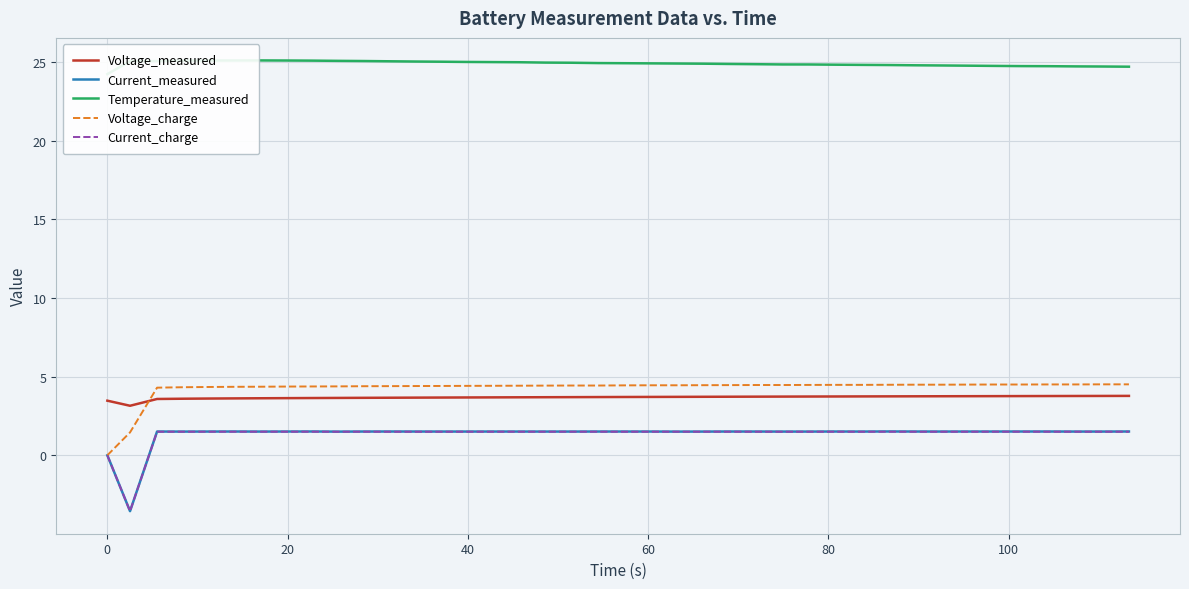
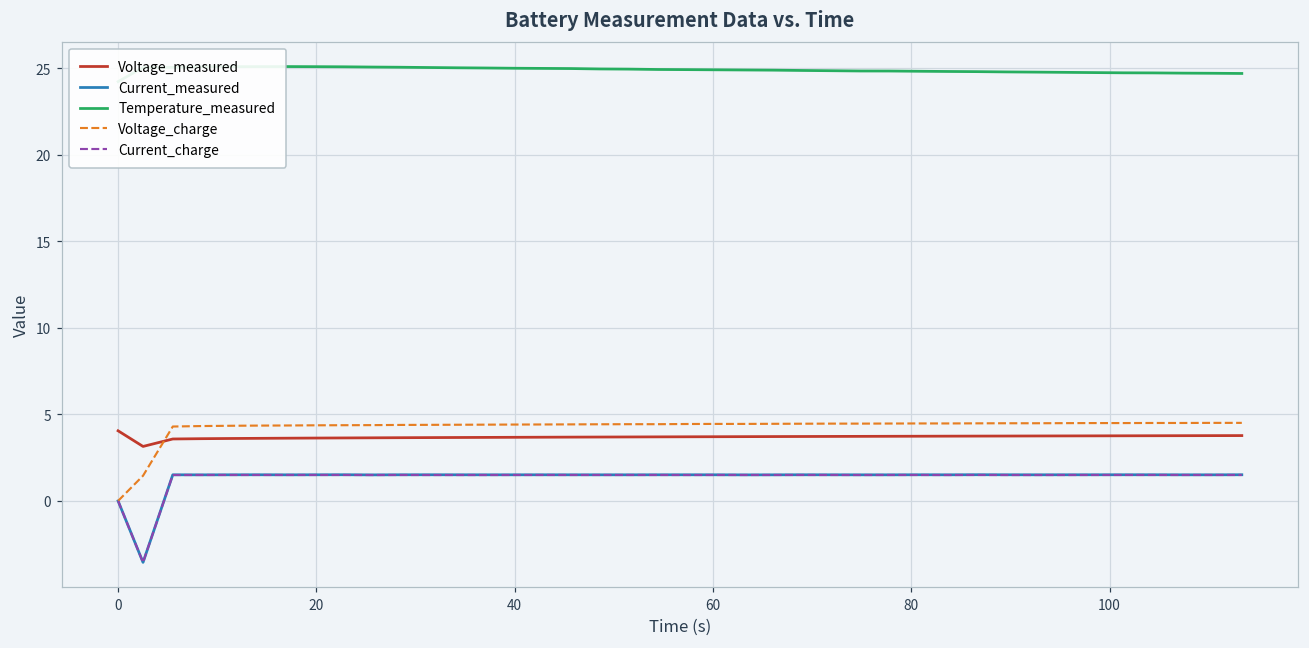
  {
    "Voltage_measured": {
-     "0": 3.5
+     "0": 4.1
    }
  }
